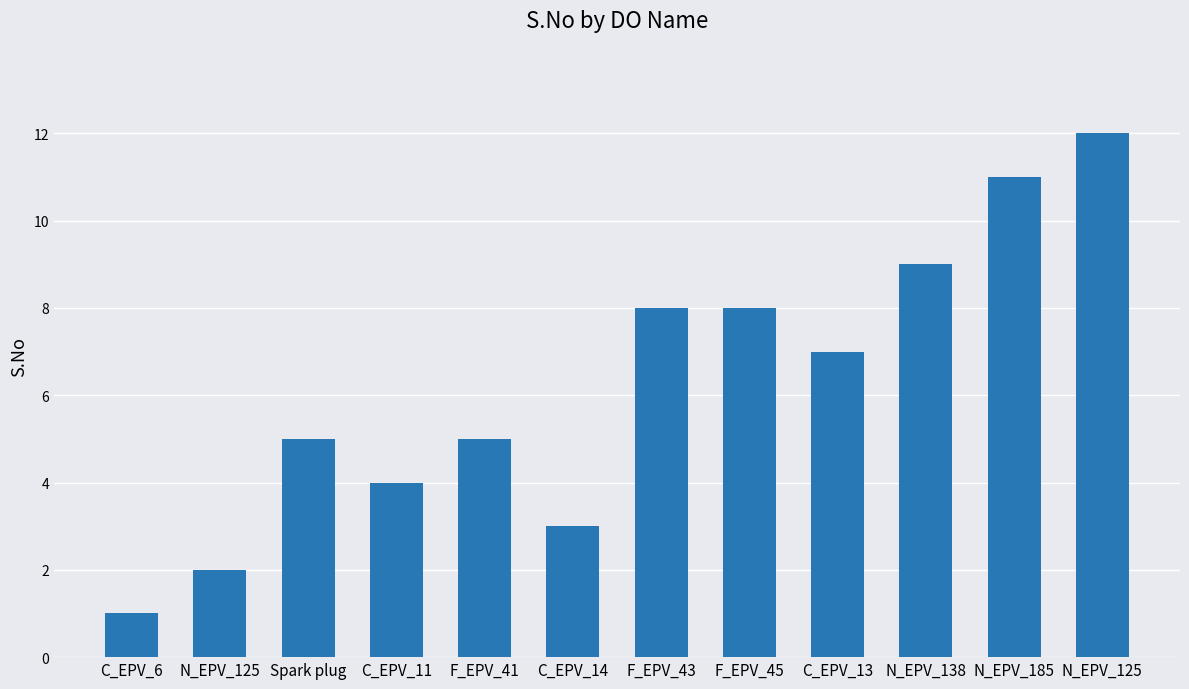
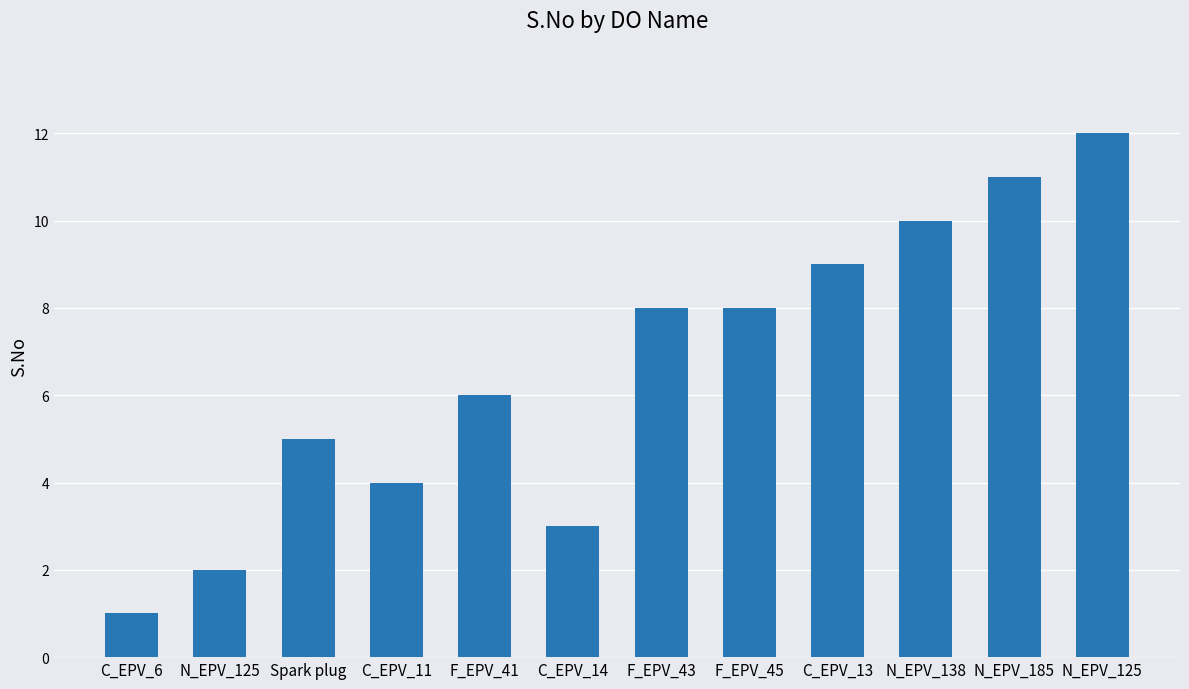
  {
    "C_EPV_6": 1,
    "Spark plug": 5,
    "C_EPV_11": 4,
-   "F_EPV_41": 5,
+   "F_EPV_41": 6,
    "C_EPV_14": 3,
    "F_EPV_43": 8,
    "F_EPV_45": 8,
-   "C_EPV_13": 7,
-   "N_EPV_138": 9,
+   "C_EPV_13": 9,
+   "N_EPV_138": 10,
    "N_EPV_185": 11
  }
